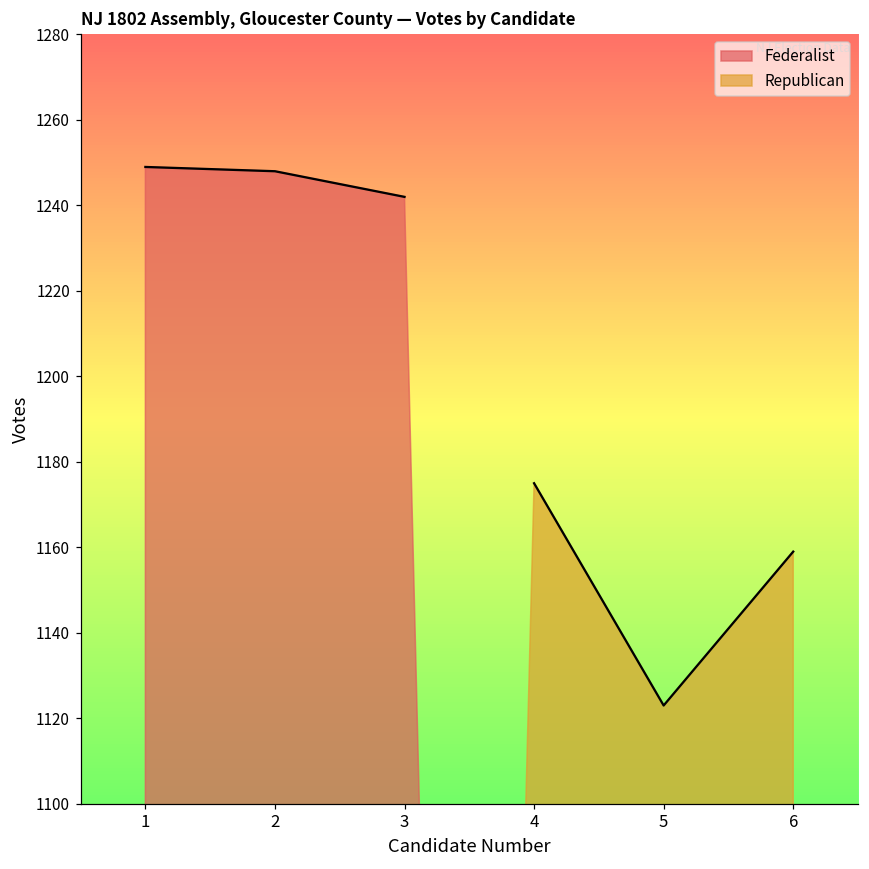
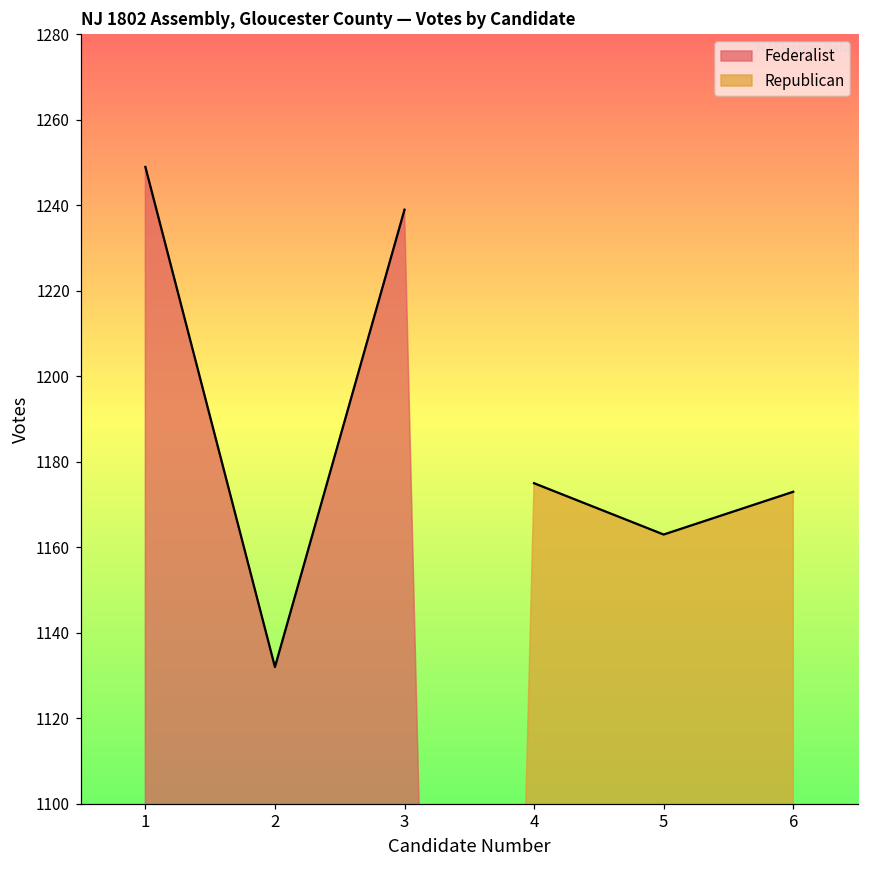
  {
    "Federalist": {
-     "2": 1248,
-     "3": 1242
+     "2": 1132,
+     "3": 1239
    },
    "Republican": {
-     "5": 1123,
-     "6": 1159
+     "5": 1163,
+     "6": 1173
    }
  }
